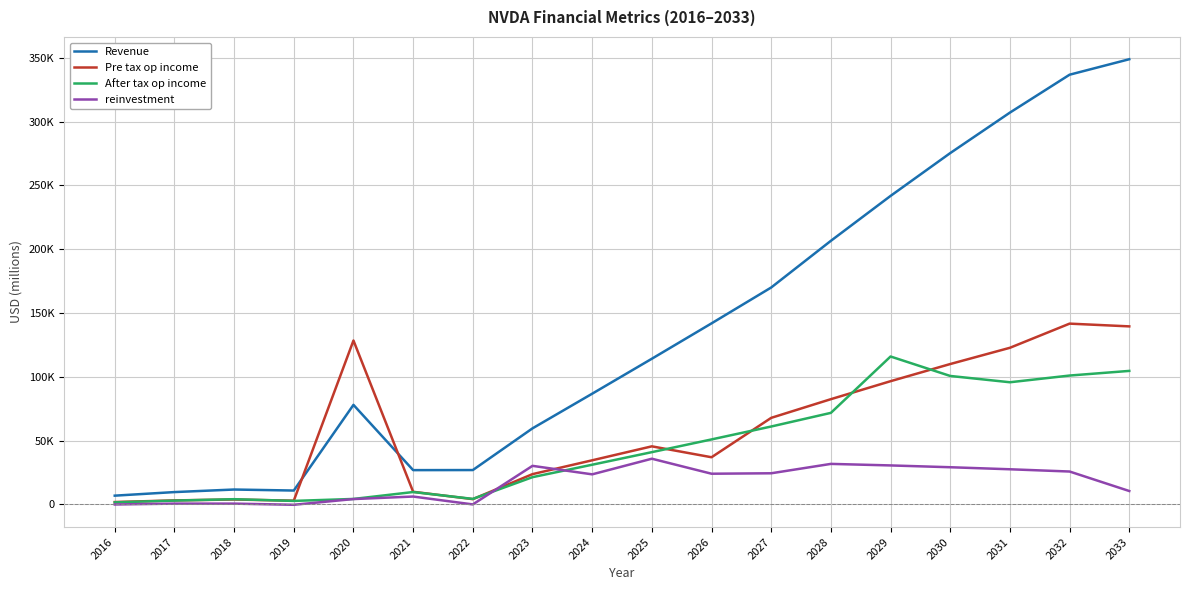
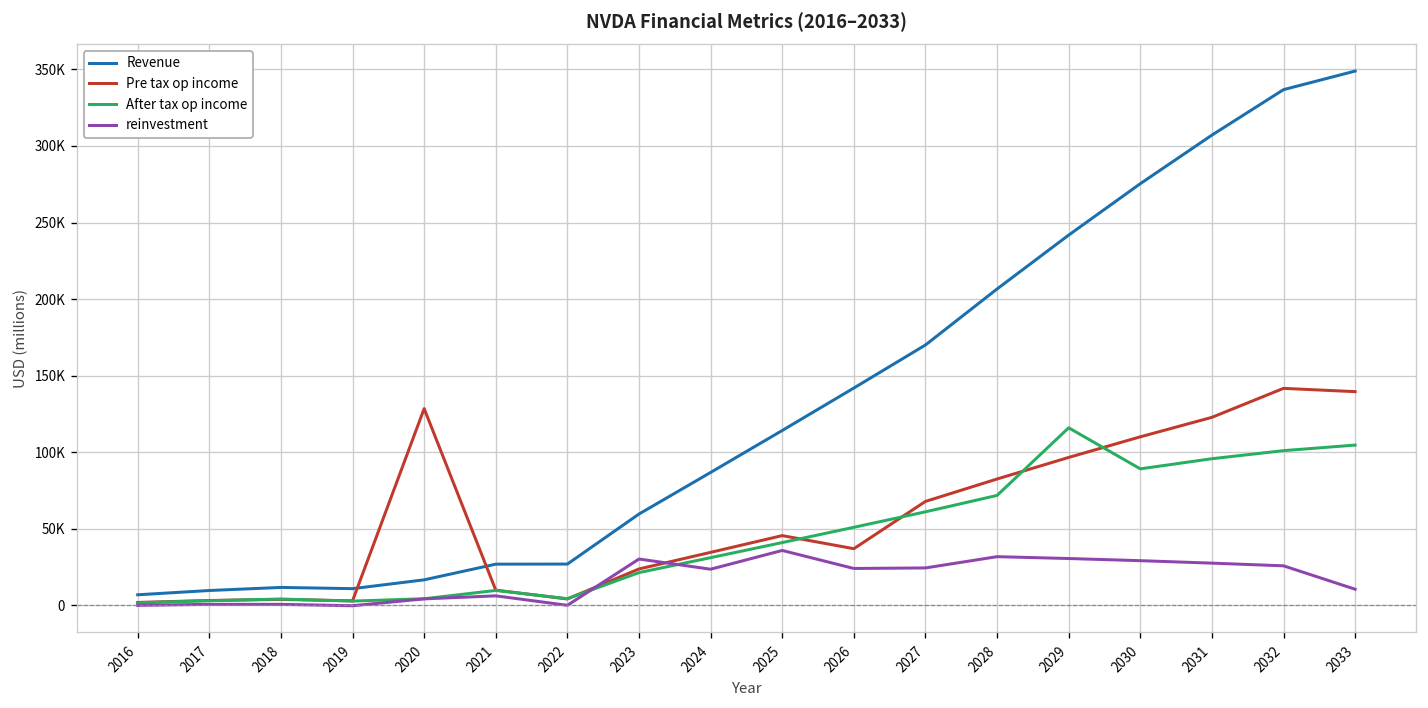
  {
    "Revenue": {
      "2016": 7000,
      "2017": 10000,
      "2018": 12000,
      "2019": 11000,
-     "2020": 78000,
+     "2020": 17000,
      "2021": 27000,
      "2022": 27000,
      "2023": 60000,
      "2024": 87000,
      "2025": 114000,
      "2026": 142000,
      "2027": 170000,
      "2028": 207000,
      "2029": 242000,
      "2030": 275000,
      "2031": 307000,
      "2032": 337000,
      "2033": 349000
    },
    "Pre tax op income": {
      "2020": 128000,
      "2023": 24000,
      "2024": 35000,
      "2025": 46000,
      "2026": 37000,
      "2027": 68000,
      "2028": 83000,
      "2029": 97000,
      "2030": 110000,
      "2031": 123000,
      "2032": 142000,
      "2033": 140000
    },
    "After tax op income": {
      "2023": 21000,
      "2024": 31000,
      "2025": 41000,
      "2026": 51000,
      "2027": 61000,
      "2028": 72000,
      "2029": 116000,
-     "2030": 101000,
+     "2030": 89000,
      "2031": 96000,
      "2032": 101000,
      "2033": 105000
    },
    "reinvestment": {
      "2017": 1000,
      "2018": 1000,
      "2019": 0,
      "2021": 6000,
      "2022": 0,
      "2023": 30000,
      "2024": 24000,
      "2025": 36000,
      "2026": 24000,
      "2027": 24000,
      "2028": 32000,
      "2029": 31000,
      "2030": 29000,
      "2031": 28000,
      "2032": 26000,
      "2033": 11000
    }
  }
